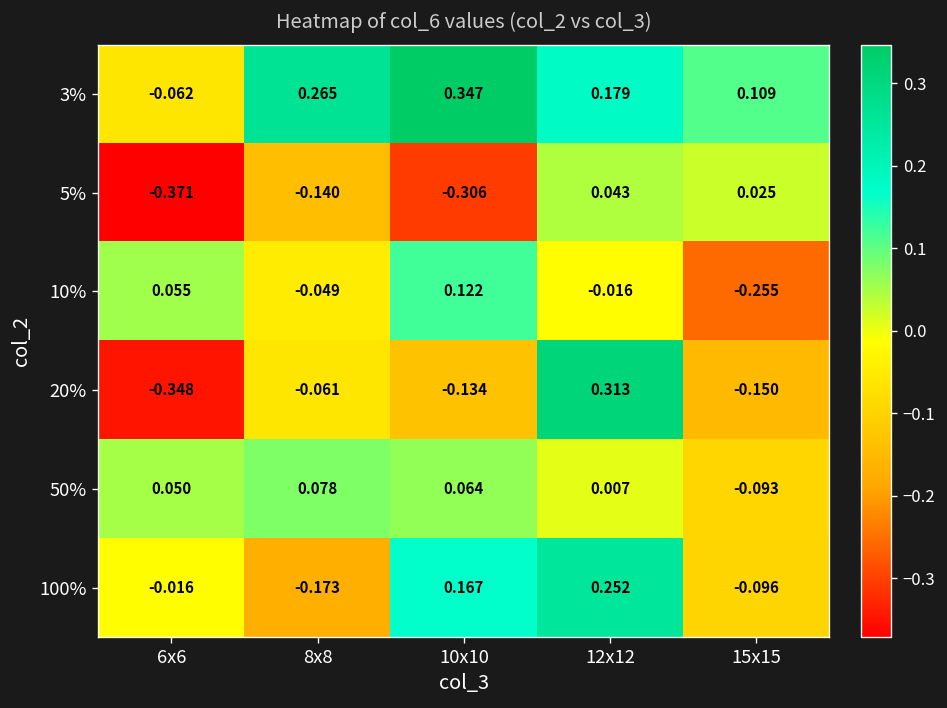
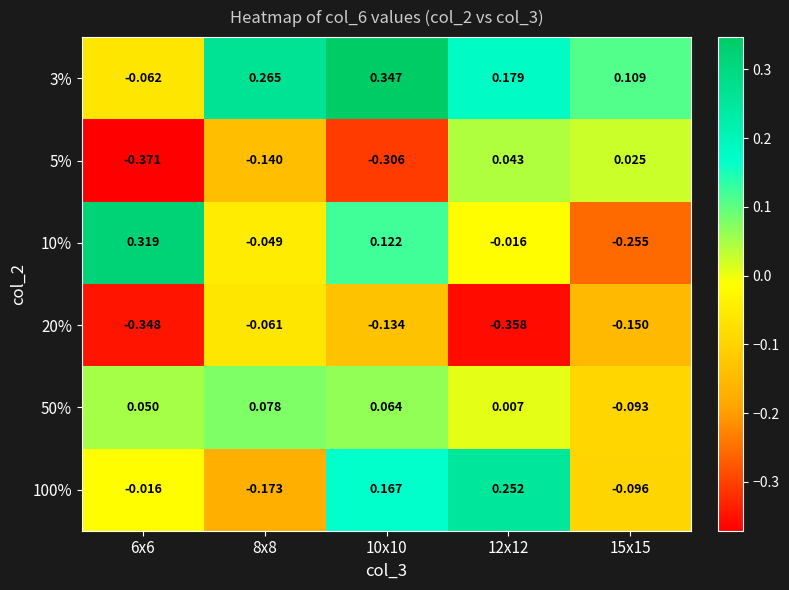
  {
    "3%": {
      "6x6": -0.062,
      "8x8": 0.265,
      "10x10": 0.347,
      "12x12": 0.179,
      "15x15": 0.109
    },
    "5%": {
      "6x6": -0.371,
      "8x8": -0.140,
      "10x10": -0.306,
      "12x12": 0.043,
      "15x15": 0.025
    },
    "10%": {
-     "6x6": 0.055,
+     "6x6": 0.319,
      "8x8": -0.049,
      "10x10": 0.122,
      "12x12": -0.016,
      "15x15": -0.255
    },
    "20%": {
      "6x6": -0.348,
      "8x8": -0.061,
      "10x10": -0.134,
-     "12x12": 0.313,
+     "12x12": -0.358,
      "15x15": -0.150
    },
    "50%": {
      "6x6": 0.050,
      "8x8": 0.078,
      "10x10": 0.064,
      "12x12": 0.007,
      "15x15": -0.093
    },
    "100%": {
      "6x6": -0.016,
      "8x8": -0.173,
      "10x10": 0.167,
      "12x12": 0.252,
      "15x15": -0.096
    }
  }
